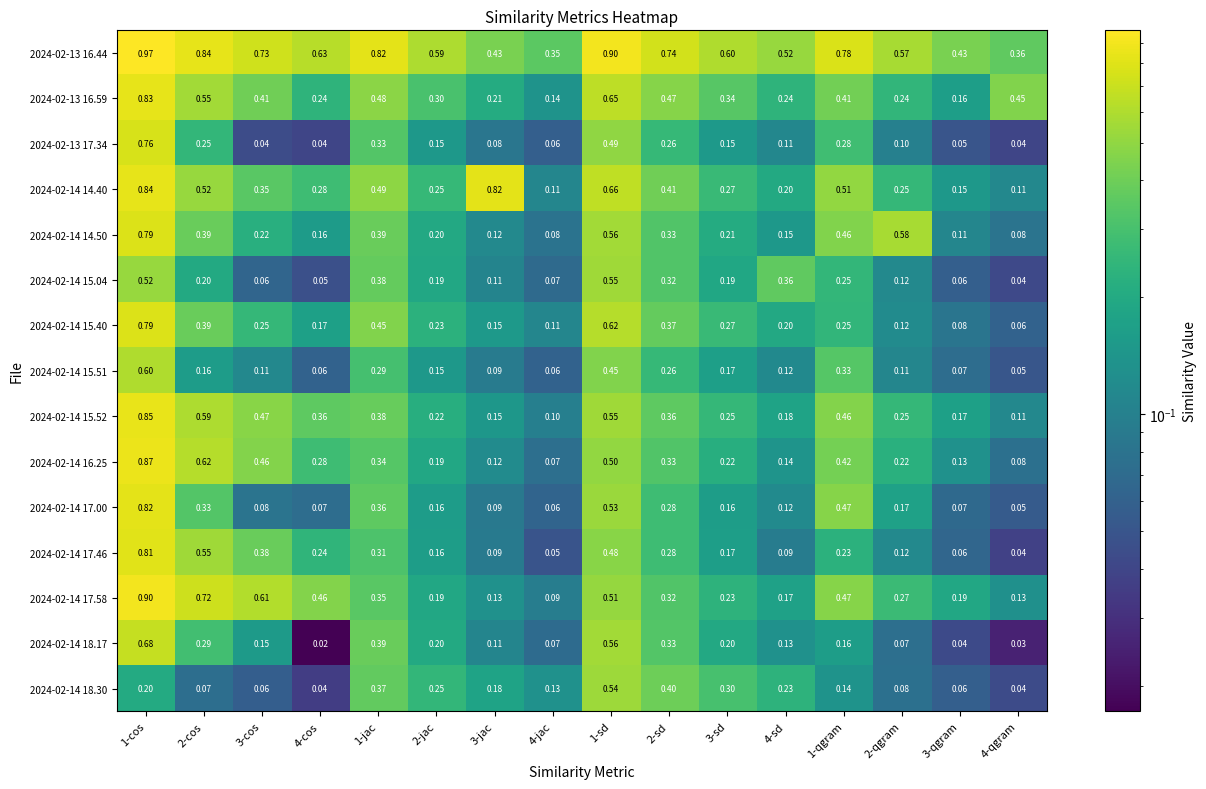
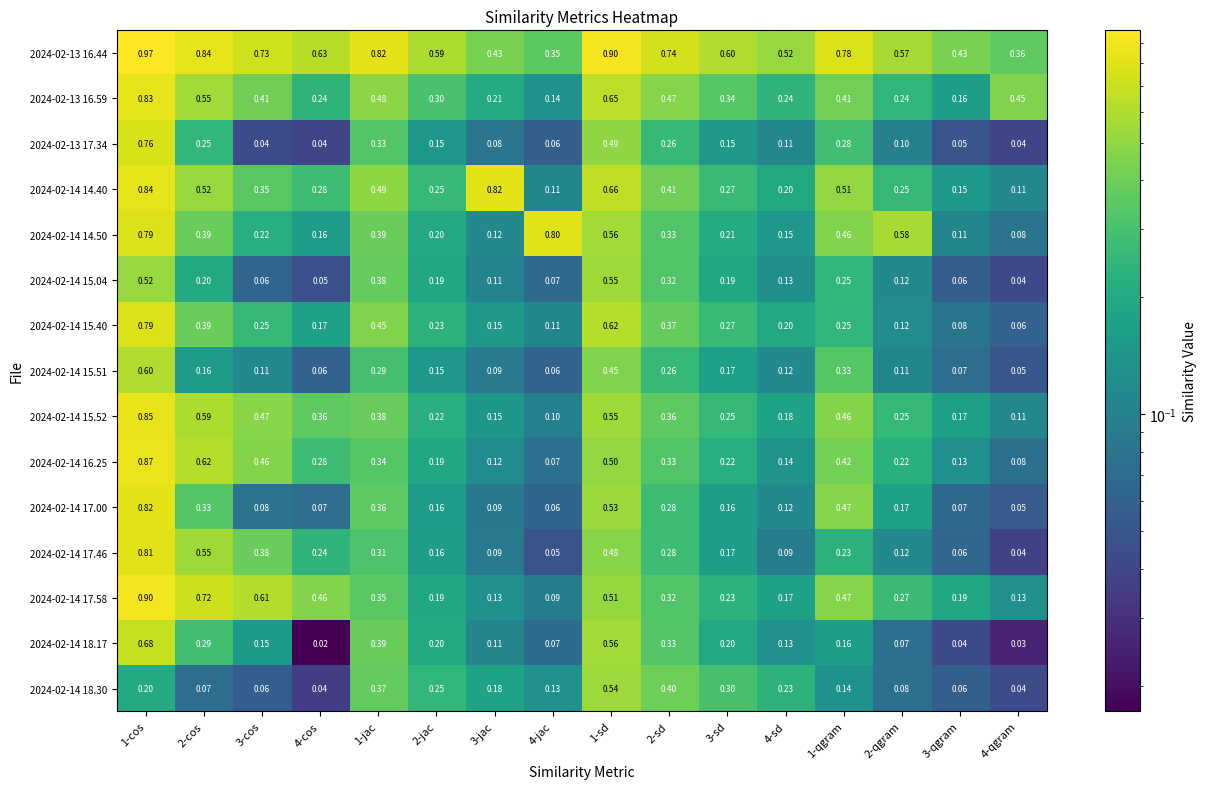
  {
    "2024-02-14 14.50": {
      "1-cos": 0.79,
      "2-cos": 0.39,
      "3-cos": 0.22,
      "4-cos": 0.16,
      "1-jac": 0.39,
      "2-jac": 0.20,
      "3-jac": 0.12,
-     "4-jac": 0.08,
+     "4-jac": 0.80,
      "1-sd": 0.56,
      "2-sd": 0.33,
      "3-sd": 0.21,
      "4-sd": 0.15,
      "1-qgram": 0.46,
      "2-qgram": 0.58,
      "3-qgram": 0.11,
      "4-qgram": 0.08
    },
    "2024-02-14 15.04": {
      "1-cos": 0.52,
      "2-cos": 0.20,
      "3-cos": 0.06,
      "4-cos": 0.05,
      "1-jac": 0.38,
      "2-jac": 0.19,
      "3-jac": 0.11,
      "4-jac": 0.07,
      "1-sd": 0.55,
      "2-sd": 0.32,
      "3-sd": 0.19,
-     "4-sd": 0.36,
+     "4-sd": 0.13,
      "1-qgram": 0.25,
      "2-qgram": 0.12,
      "3-qgram": 0.06,
      "4-qgram": 0.04
    }
  }
